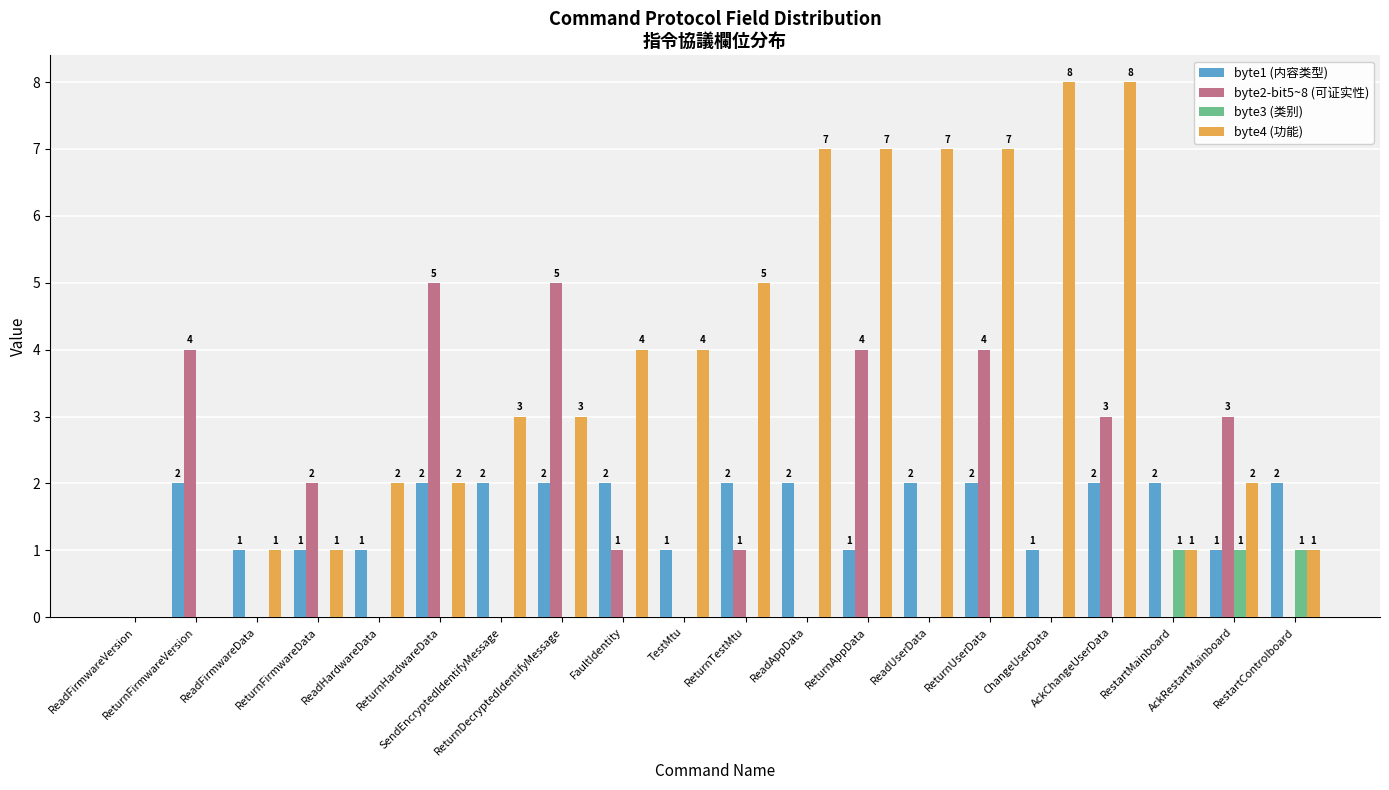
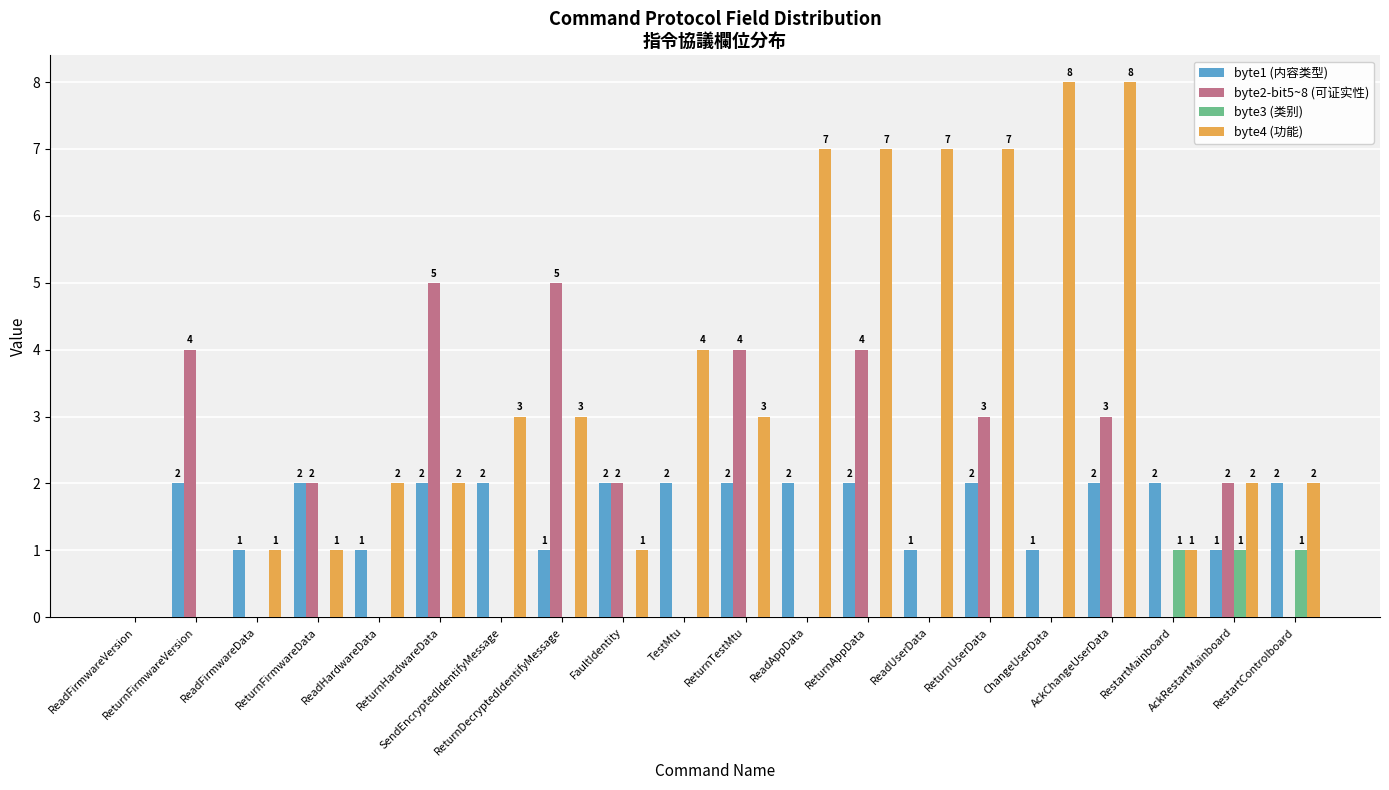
  {
    "byte1 (内容类型)": {
      "ReturnFirmwareVersion": 2,
      "ReadFirmwareData": 1,
-     "ReturnFirmwareData": 1,
+     "ReturnFirmwareData": 2,
      "ReadHardwareData": 1,
      "ReturnHardwareData": 2,
      "SendEncryptedIdentifyMessage": 2,
-     "ReturnDecryptedIdentifyMessage": 2,
+     "ReturnDecryptedIdentifyMessage": 1,
      "FaultIdentity": 2,
-     "TestMtu": 1,
+     "TestMtu": 2,
      "ReturnTestMtu": 2,
      "ReadAppData": 2,
-     "ReturnAppData": 1,
-     "ReadUserData": 2,
+     "ReturnAppData": 2,
+     "ReadUserData": 1,
      "ReturnUserData": 2,
      "ChangeUserData": 1,
      "AckChangeUserData": 2,
      "RestartMainboard": 2,
      "AckRestartMainboard": 1,
      "RestartControlboard": 2
    },
    "byte2-bit5~8 (可证实性)": {
      "ReturnFirmwareVersion": 4,
      "ReturnFirmwareData": 2,
      "ReturnHardwareData": 5,
      "ReturnDecryptedIdentifyMessage": 5,
-     "FaultIdentity": 1,
-     "ReturnTestMtu": 1,
+     "FaultIdentity": 2,
+     "ReturnTestMtu": 4,
      "ReturnAppData": 4,
-     "ReturnUserData": 4,
+     "ReturnUserData": 3,
      "AckChangeUserData": 3,
-     "AckRestartMainboard": 3
+     "AckRestartMainboard": 2
    },
    "byte3 (类别)": {
      "RestartMainboard": 1,
      "AckRestartMainboard": 1,
      "RestartControlboard": 1
    },
    "byte4 (功能)": {
      "ReadFirmwareData": 1,
      "ReturnFirmwareData": 1,
      "ReadHardwareData": 2,
      "ReturnHardwareData": 2,
      "SendEncryptedIdentifyMessage": 3,
      "ReturnDecryptedIdentifyMessage": 3,
-     "FaultIdentity": 4,
+     "FaultIdentity": 1,
      "TestMtu": 4,
-     "ReturnTestMtu": 5,
+     "ReturnTestMtu": 3,
      "ReadAppData": 7,
      "ReturnAppData": 7,
      "ReadUserData": 7,
      "ReturnUserData": 7,
      "ChangeUserData": 8,
      "AckChangeUserData": 8,
      "RestartMainboard": 1,
      "AckRestartMainboard": 2,
-     "RestartControlboard": 1
+     "RestartControlboard": 2
    }
  }
